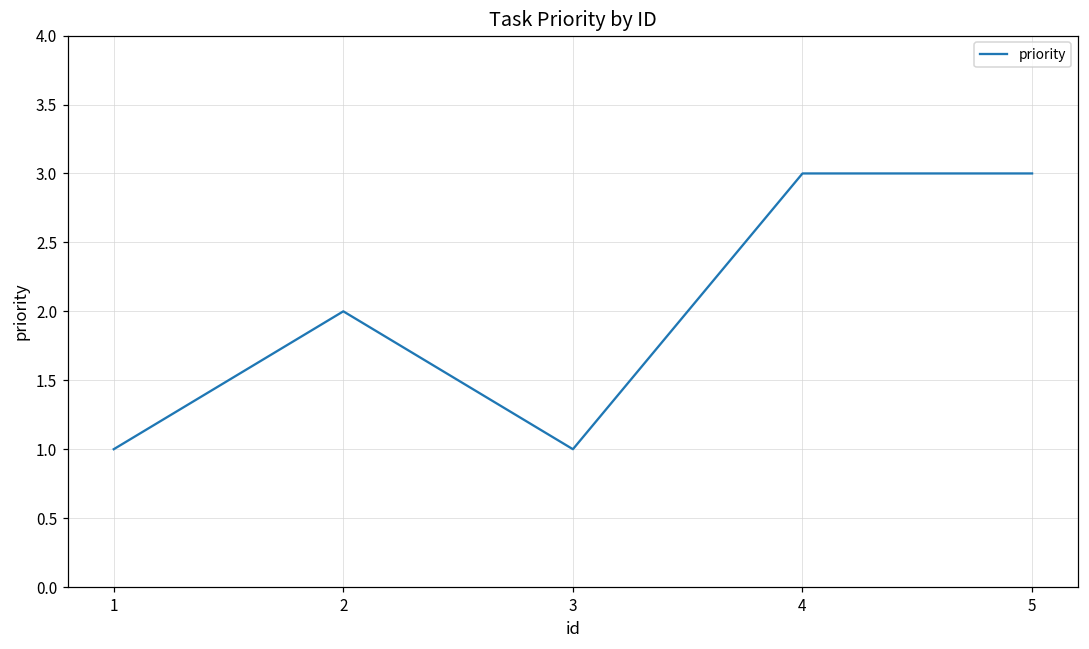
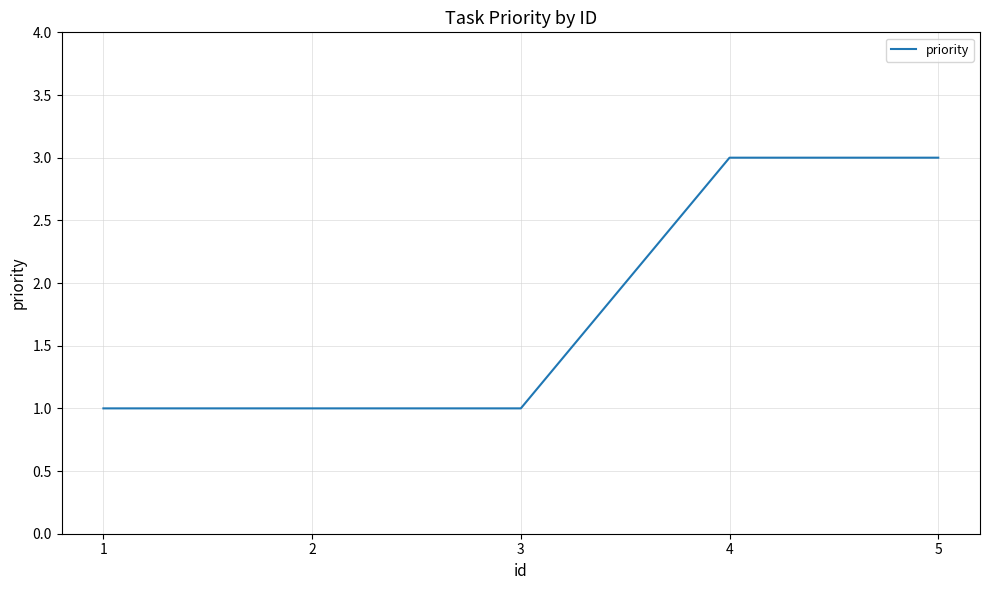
  {
    "1": 1,
-   "2": 2,
+   "2": 1,
    "3": 1,
    "4": 3,
    "5": 3
  }
